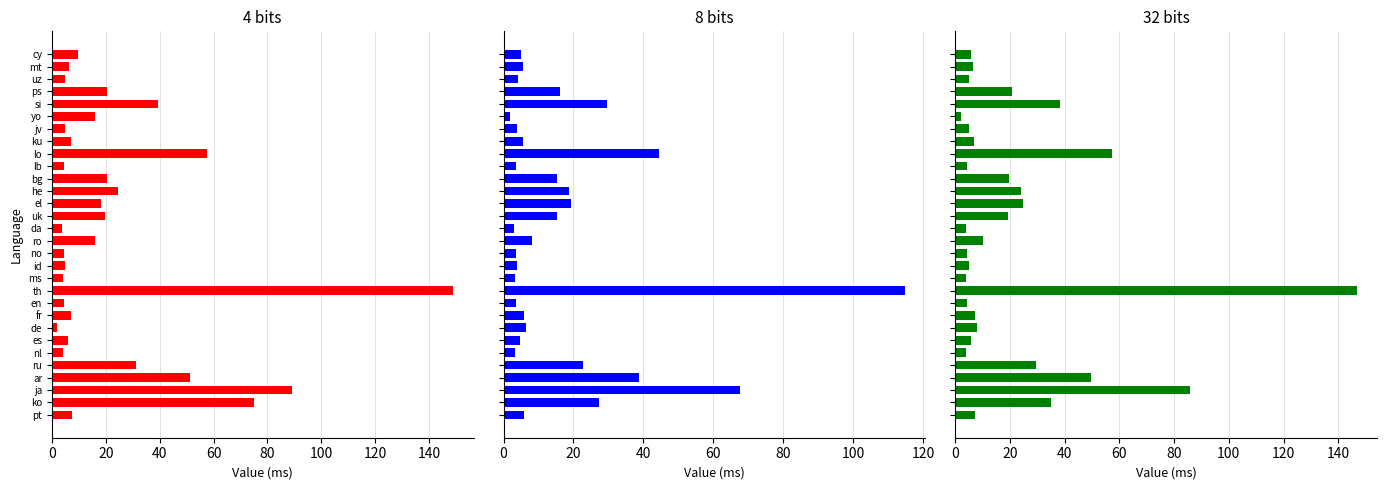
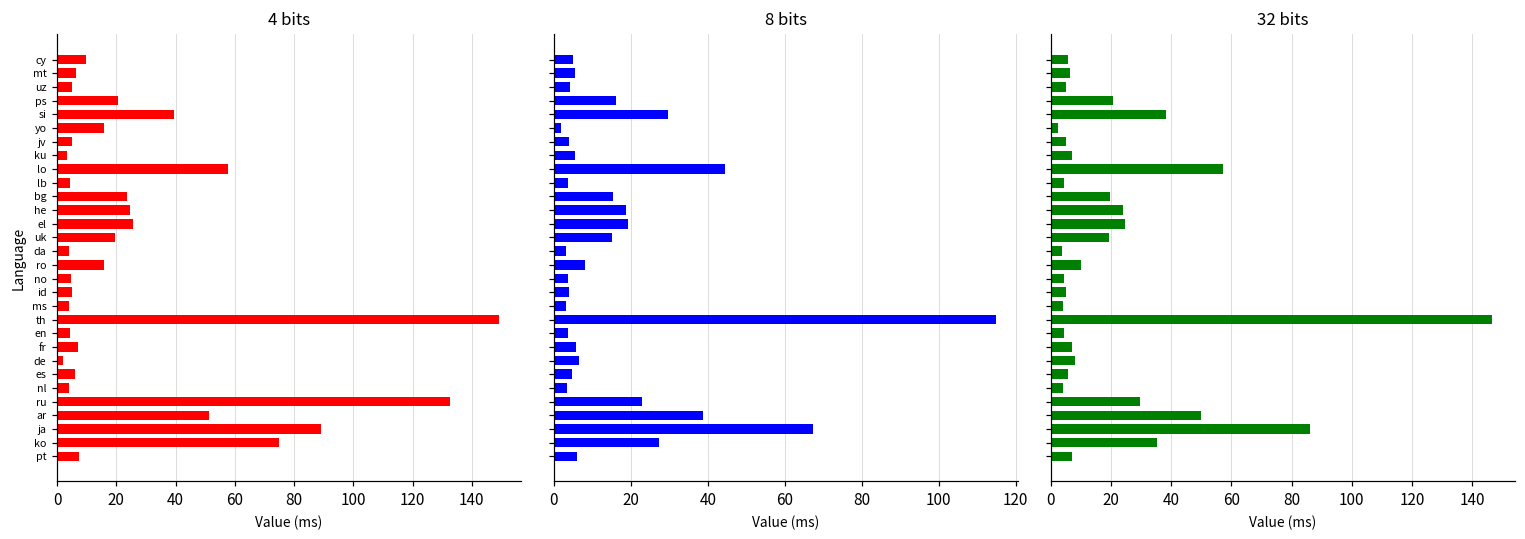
  {
    "4 bits": {
      "cy": 10,
      "mt": 6,
      "uz": 5,
      "ps": 20,
      "si": 40,
      "yo": 16,
      "jv": 5,
-     "ku": 7,
+     "ku": 3,
      "lo": 58,
      "lb": 5,
-     "bg": 20,
+     "bg": 24,
      "he": 25,
-     "el": 18,
+     "el": 26,
      "uk": 20,
      "da": 4,
      "ro": 16,
      "no": 5,
      "id": 5,
      "ms": 4,
      "th": 149,
      "en": 5,
      "fr": 7,
      "de": 2,
      "es": 6,
      "nl": 4,
-     "ru": 31,
+     "ru": 133,
      "ar": 51,
      "ja": 89,
      "ko": 75,
      "pt": 7
    }
  }
